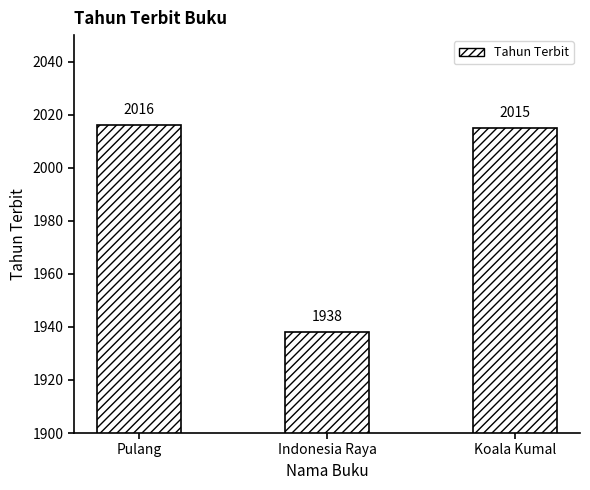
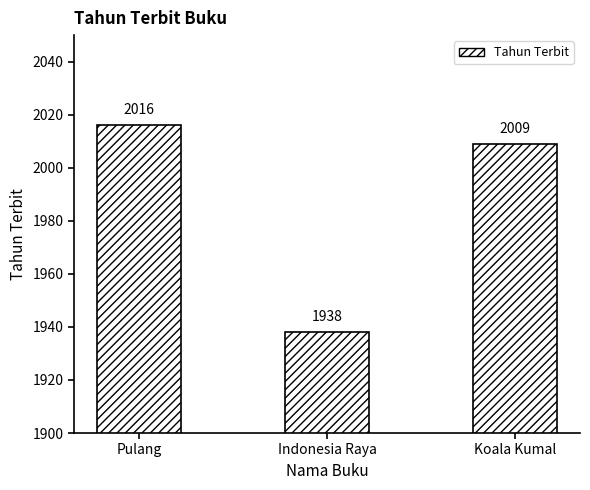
  {
    "Pulang": 2016,
    "Indonesia Raya": 1938,
-   "Koala Kumal": 2015
+   "Koala Kumal": 2009
  }
